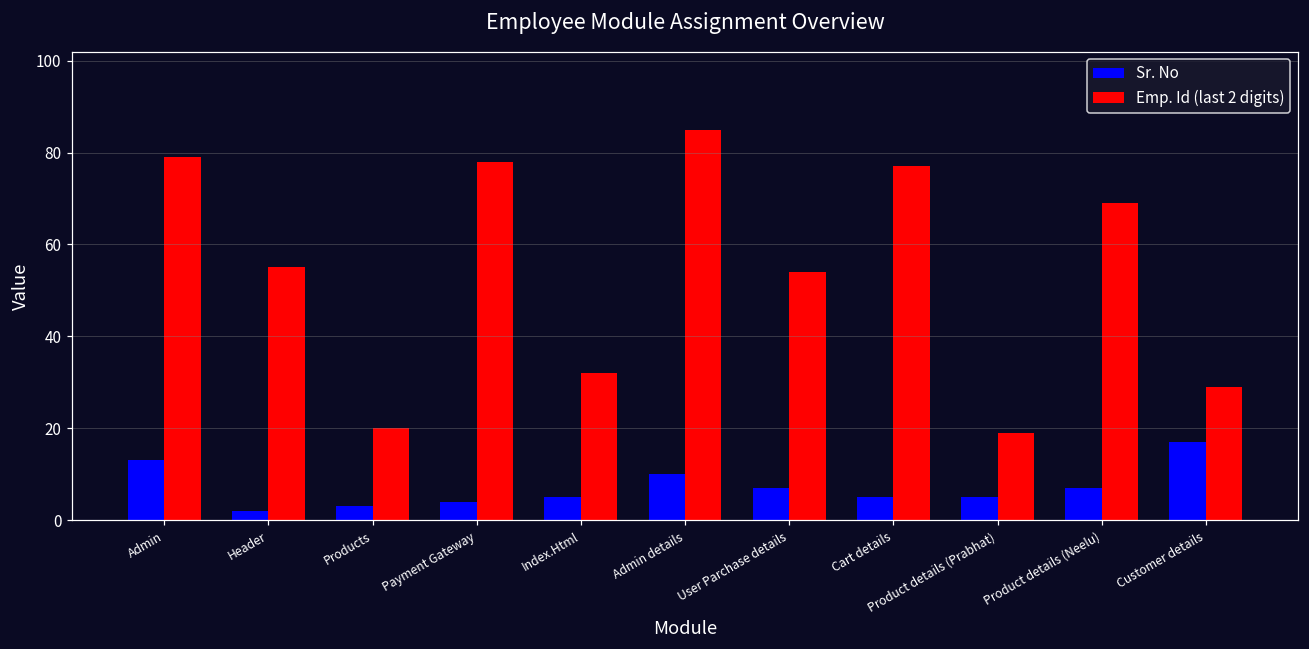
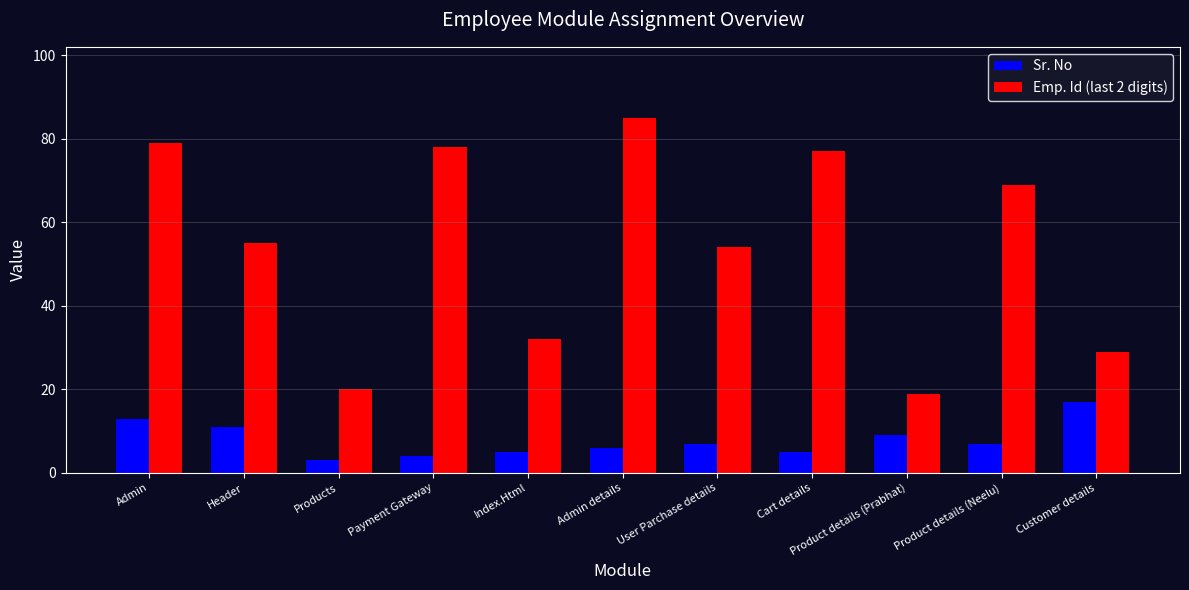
  {
    "Sr. No": {
      "Admin": 13,
-     "Header": 2,
+     "Header": 11,
      "Products": 3,
      "Payment Gateway": 4,
      "Index.Html": 5,
-     "Admin details": 10,
+     "Admin details": 6,
      "User Parchase details": 7,
      "Cart details": 5,
-     "Product details (Prabhat)": 5,
+     "Product details (Prabhat)": 9,
      "Product details (Neelu)": 7,
      "Customer details": 17
    },
    "Emp. Id (last 2 digits)": {
      "Admin": 79,
      "Header": 55,
      "Products": 20,
      "Payment Gateway": 78,
      "Index.Html": 32,
      "Admin details": 85,
      "User Parchase details": 54,
      "Cart details": 77,
      "Product details (Prabhat)": 19,
      "Product details (Neelu)": 69,
      "Customer details": 29
    }
  }
